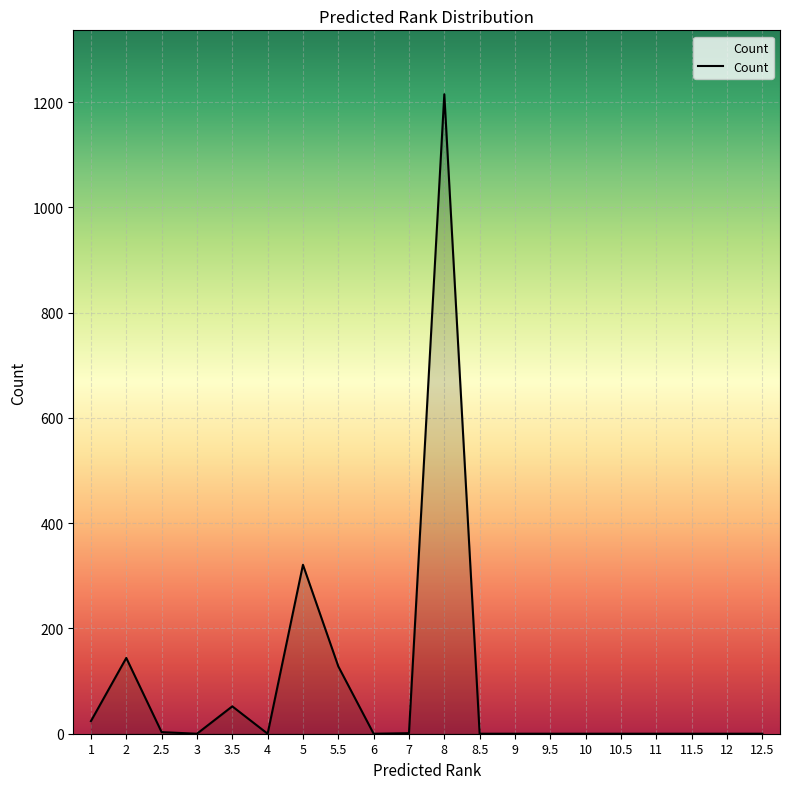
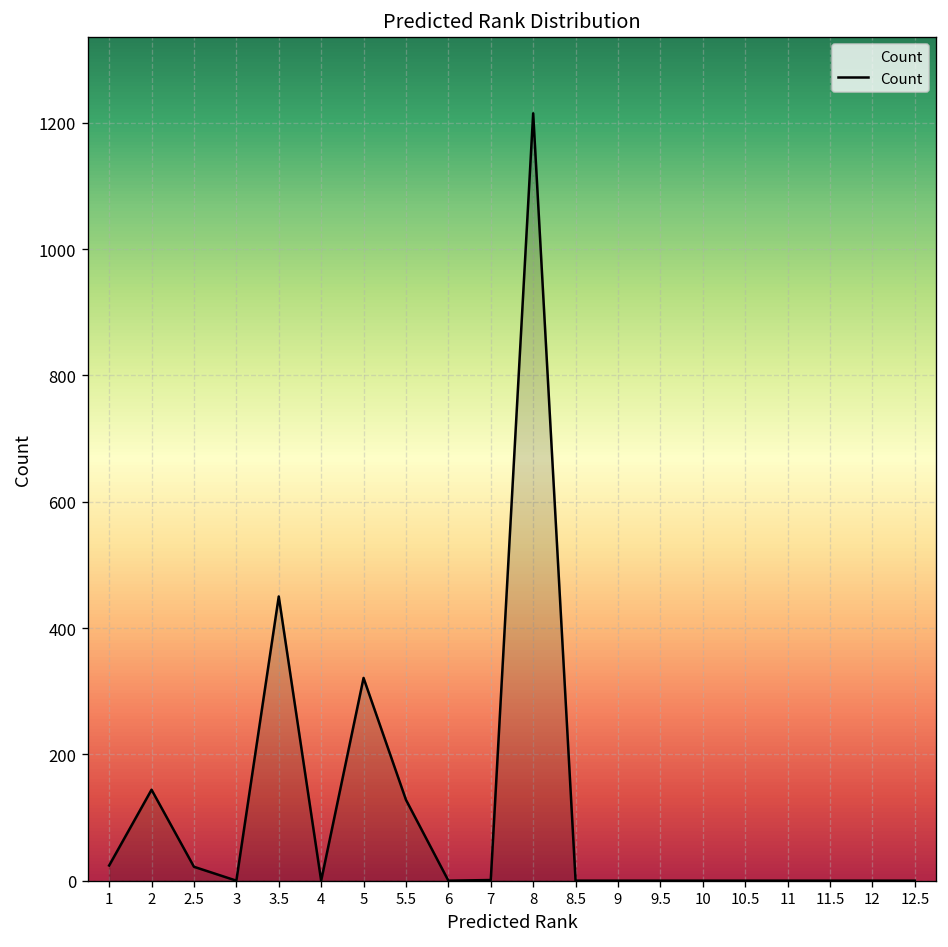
  {
    "1": 20,
    "2": 140,
-   "2.5": 0,
+   "2.5": 20,
    "3": 0,
-   "3.5": 50,
+   "3.5": 450,
    "4": 0,
    "5": 320,
    "5.5": 130,
    "6": 0,
    "7": 0,
    "8": 1220,
    "8.5": 0,
    "9": 0,
    "9.5": 0,
    "10": 0,
    "10.5": 0,
    "11": 0,
    "11.5": 0,
    "12": 0,
    "12.5": 0
  }
